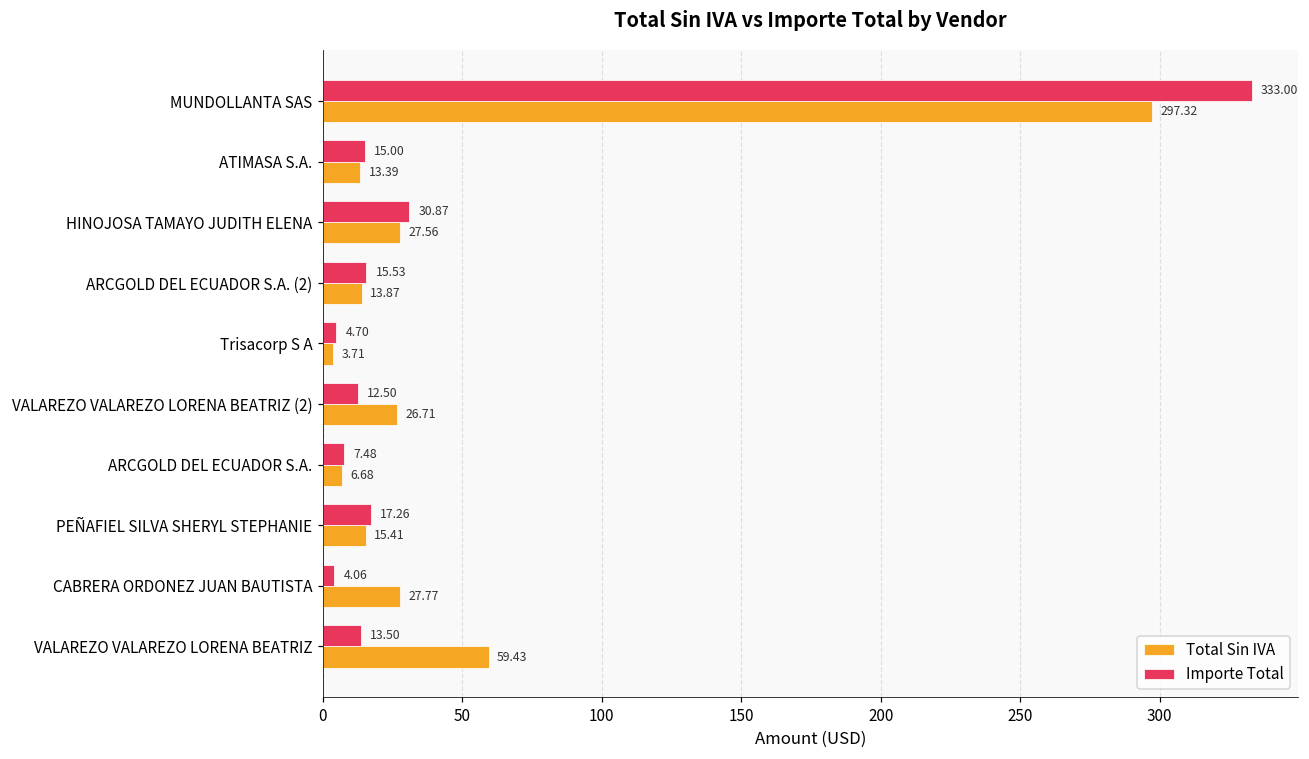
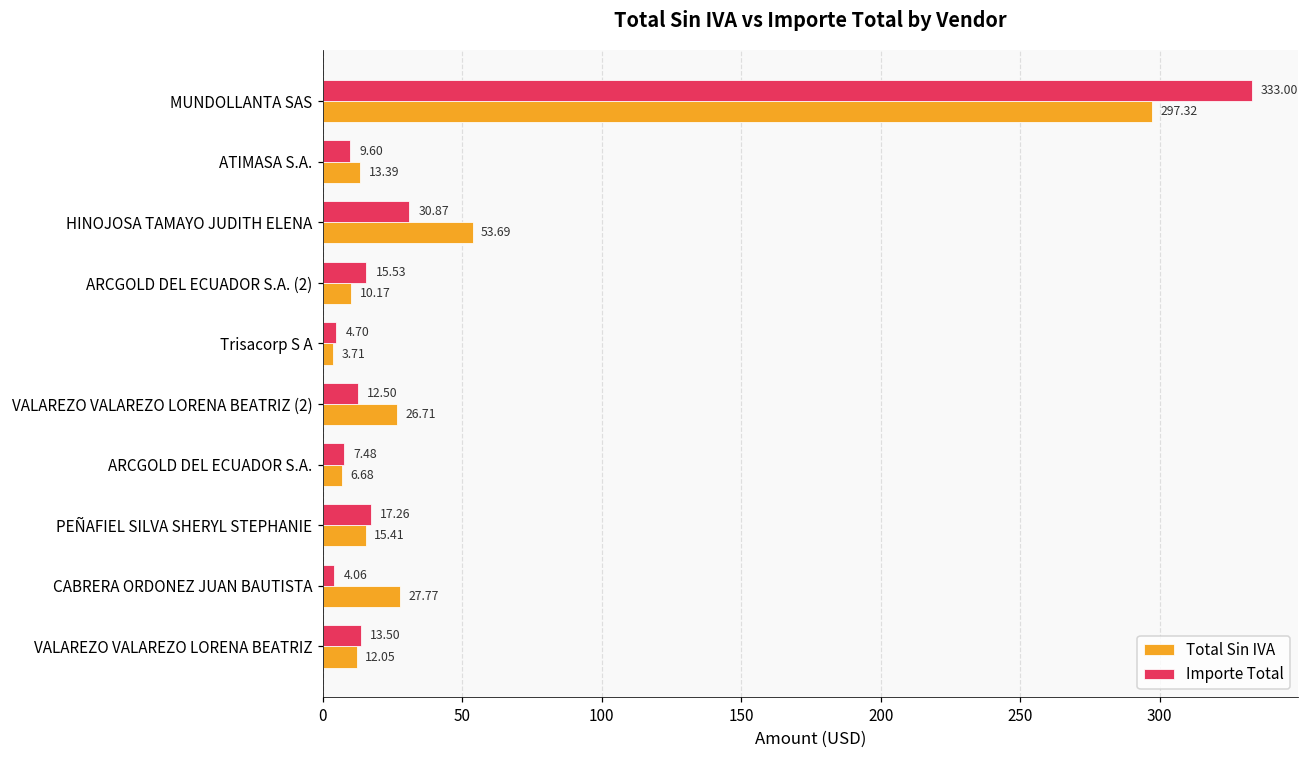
  {
    "Total Sin IVA": {
      "MUNDOLLANTA SAS": 297.32,
      "ATIMASA S.A.": 13.39,
-     "HINOJOSA TAMAYO JUDITH ELENA": 27.56,
-     "ARCGOLD DEL ECUADOR S.A. (2)": 13.87,
+     "HINOJOSA TAMAYO JUDITH ELENA": 53.69,
+     "ARCGOLD DEL ECUADOR S.A. (2)": 10.17,
      "Trisacorp S A": 3.71,
      "VALAREZO VALAREZO LORENA BEATRIZ (2)": 26.71,
      "ARCGOLD DEL ECUADOR S.A.": 6.68,
      "PEÑAFIEL SILVA SHERYL STEPHANIE": 15.41,
      "CABRERA ORDONEZ JUAN BAUTISTA": 27.77,
-     "VALAREZO VALAREZO LORENA BEATRIZ": 59.43
+     "VALAREZO VALAREZO LORENA BEATRIZ": 12.05
    },
    "Importe Total": {
      "MUNDOLLANTA SAS": 333.00,
-     "ATIMASA S.A.": 15.00,
+     "ATIMASA S.A.": 9.60,
      "HINOJOSA TAMAYO JUDITH ELENA": 30.87,
      "ARCGOLD DEL ECUADOR S.A. (2)": 15.53,
      "Trisacorp S A": 4.70,
      "VALAREZO VALAREZO LORENA BEATRIZ (2)": 12.50,
      "ARCGOLD DEL ECUADOR S.A.": 7.48,
      "PEÑAFIEL SILVA SHERYL STEPHANIE": 17.26,
      "CABRERA ORDONEZ JUAN BAUTISTA": 4.06,
      "VALAREZO VALAREZO LORENA BEATRIZ": 13.50
    }
  }
